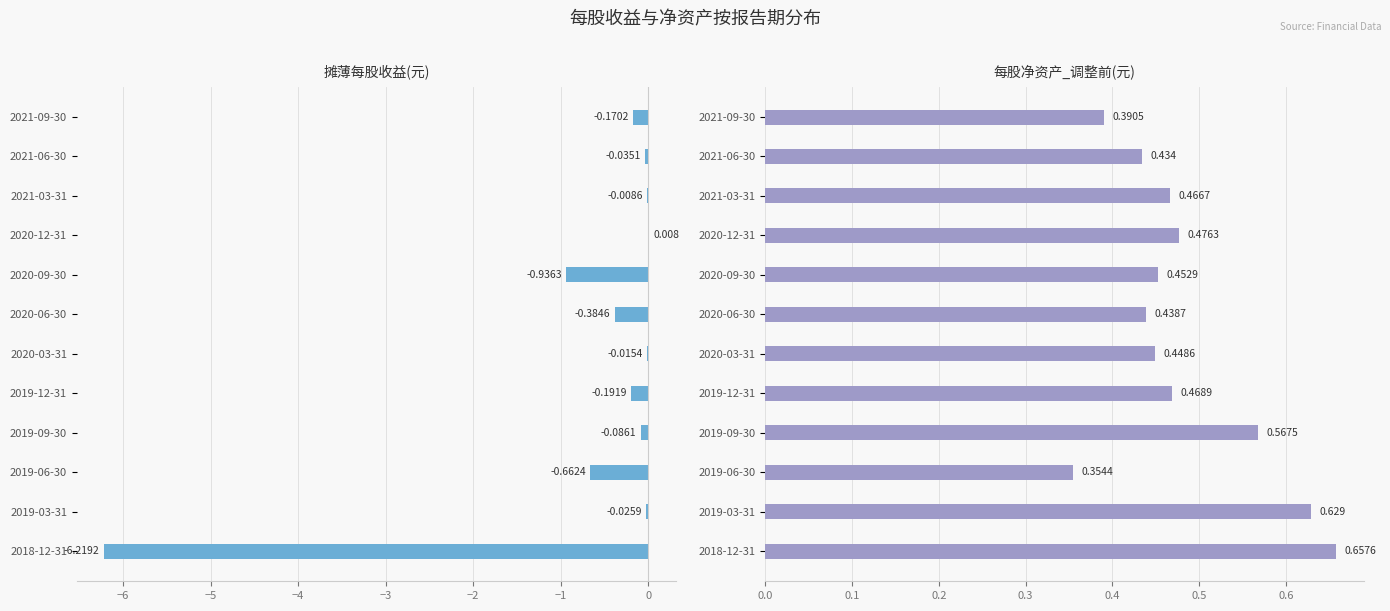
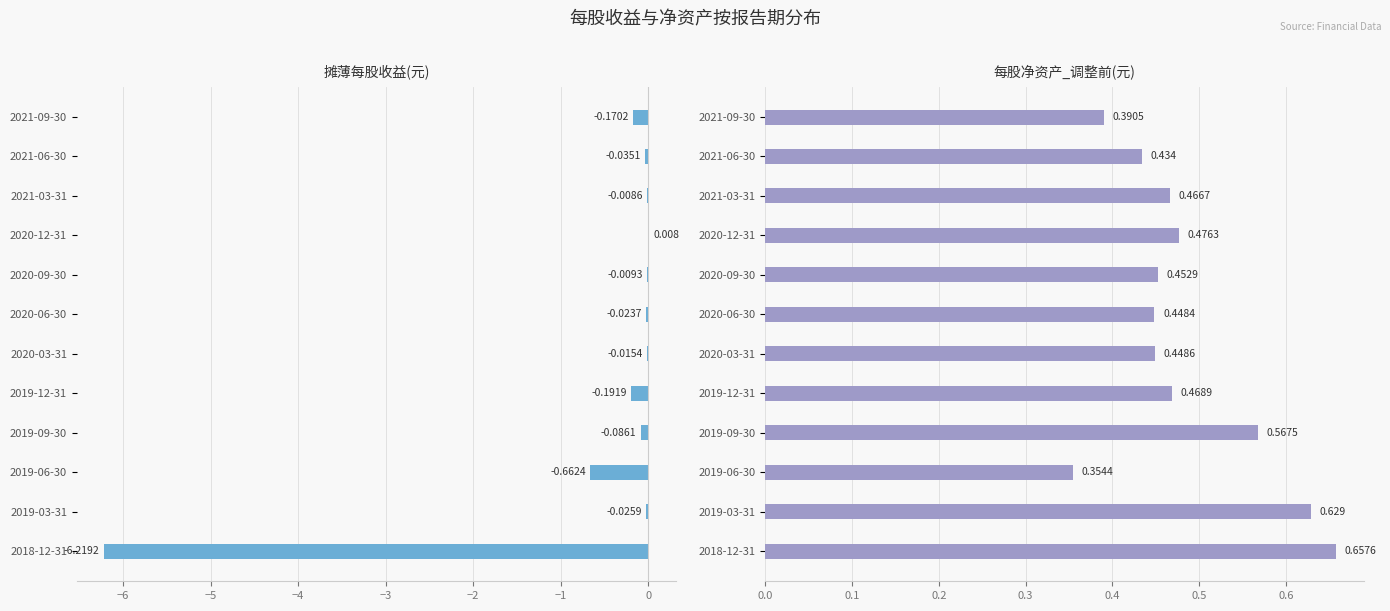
  {
    "摊薄每股收益(元)": {
      "2021-09-30": -0.1702,
      "2021-06-30": -0.0351,
      "2021-03-31": -0.0086,
      "2020-12-31": 0.008,
-     "2020-09-30": -0.9363,
-     "2020-06-30": -0.3846,
+     "2020-09-30": -0.0093,
+     "2020-06-30": -0.0237,
      "2020-03-31": -0.0154,
      "2019-12-31": -0.1919,
      "2019-09-30": -0.0861,
      "2019-06-30": -0.6624,
      "2019-03-31": -0.0259,
      "2018-12-31": -6.2192
    },
    "每股净资产_调整前(元)": {
      "2021-09-30": 0.3905,
      "2021-06-30": 0.434,
      "2021-03-31": 0.4667,
      "2020-12-31": 0.4763,
      "2020-09-30": 0.4529,
-     "2020-06-30": 0.4387,
+     "2020-06-30": 0.4484,
      "2020-03-31": 0.4486,
      "2019-12-31": 0.4689,
      "2019-09-30": 0.5675,
      "2019-06-30": 0.3544,
      "2019-03-31": 0.629,
      "2018-12-31": 0.6576
    }
  }
